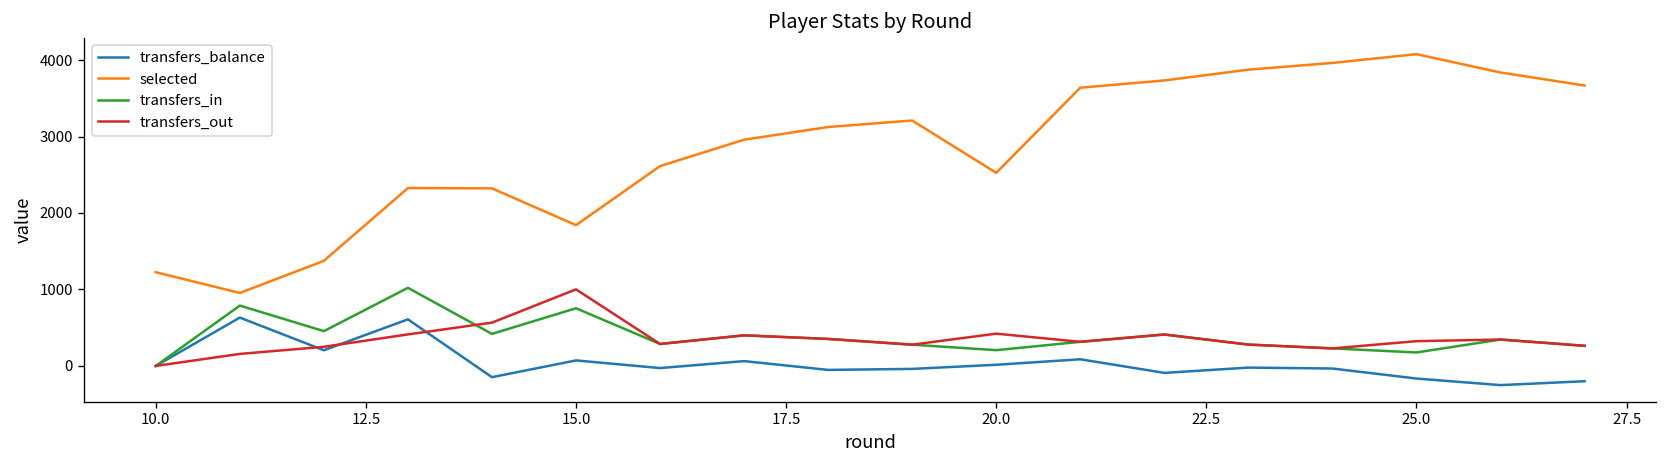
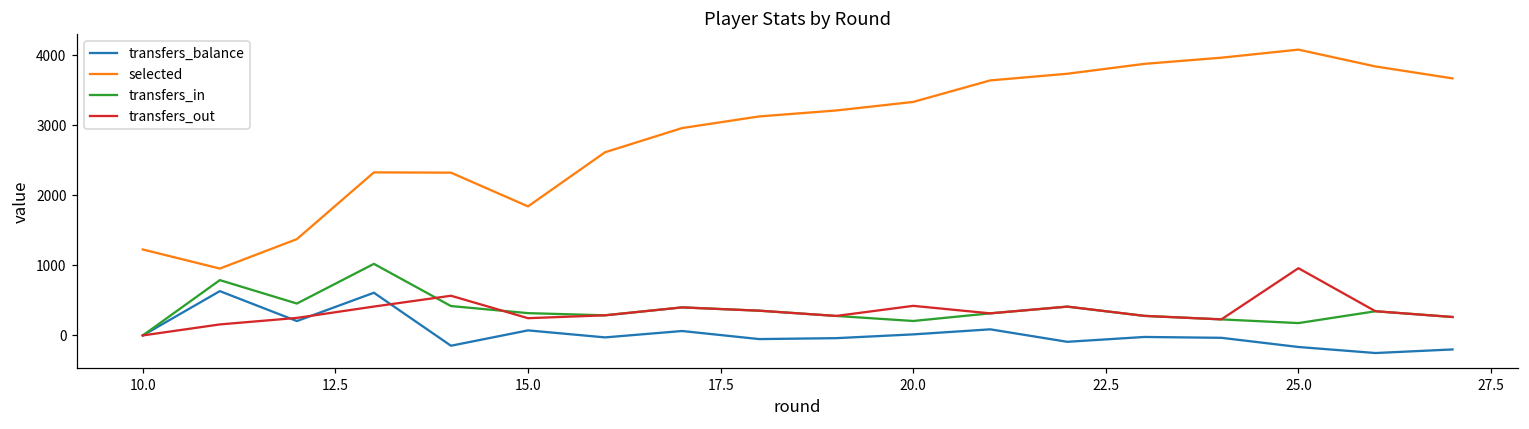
  {
    "transfers_balance": {
      "15.0": 100,
      "20.0": 0,
      "25.0": -200
    },
    "selected": {
      "10.0": 1200,
      "15.0": 1800,
-     "20.0": 2500,
+     "20.0": 3300,
      "25.0": 4100
    },
    "transfers_in": {
-     "15.0": 800,
+     "15.0": 300,
      "20.0": 200,
      "25.0": 200
    },
    "transfers_out": {
-     "15.0": 1000,
+     "15.0": 200,
      "20.0": 400,
-     "25.0": 300
+     "25.0": 1000
    }
  }
